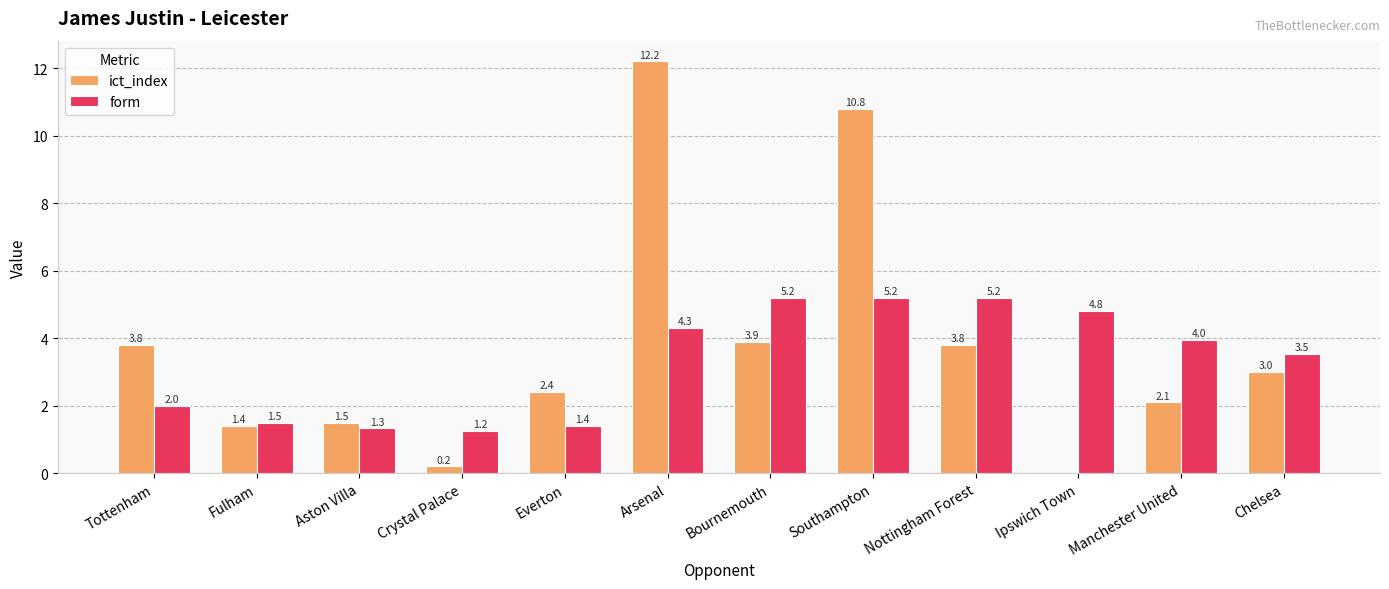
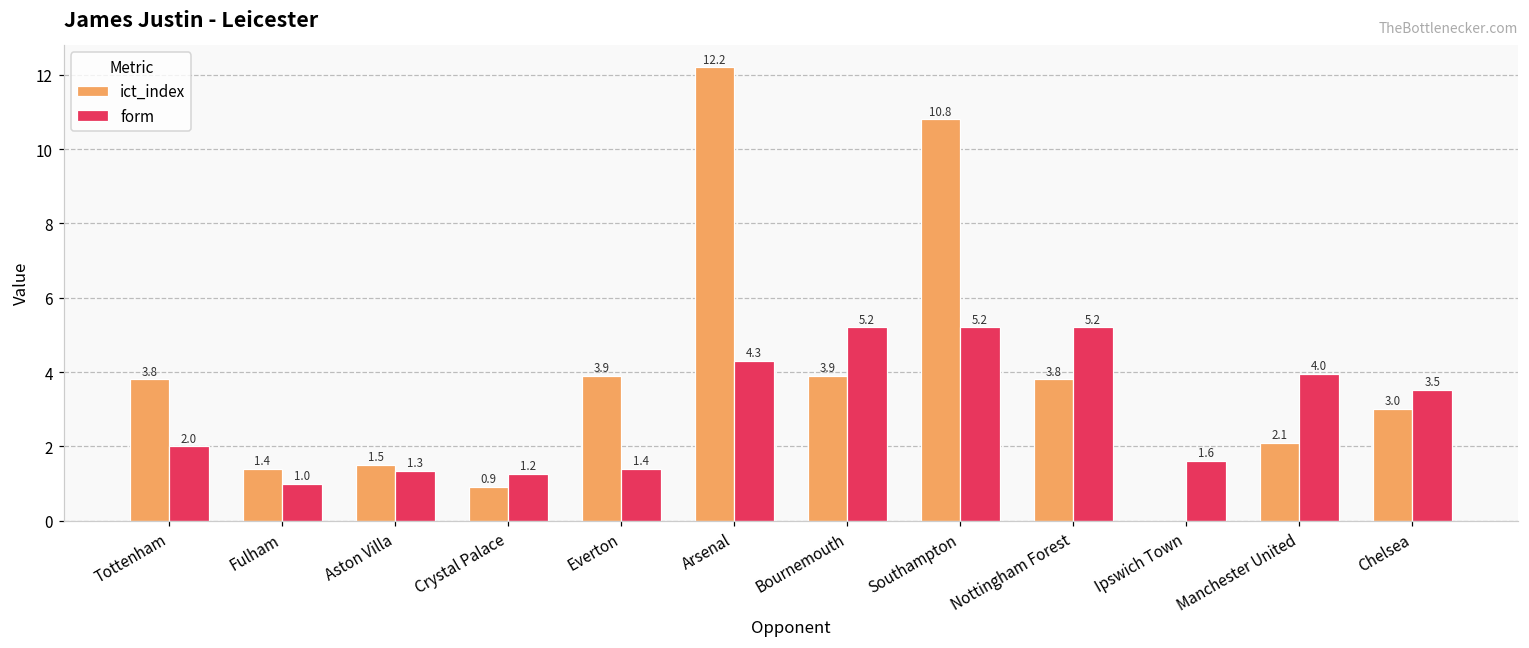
  {
    "ict_index": {
      "Tottenham": 3.8,
      "Fulham": 1.4,
      "Aston Villa": 1.5,
-     "Crystal Palace": 0.2,
-     "Everton": 2.4,
+     "Crystal Palace": 0.9,
+     "Everton": 3.9,
      "Arsenal": 12.2,
      "Bournemouth": 3.9,
      "Southampton": 10.8,
      "Nottingham Forest": 3.8,
      "Manchester United": 2.1,
      "Chelsea": 3.0
    },
    "form": {
      "Tottenham": 2.0,
-     "Fulham": 1.5,
+     "Fulham": 1.0,
      "Aston Villa": 1.3,
      "Crystal Palace": 1.2,
      "Everton": 1.4,
      "Arsenal": 4.3,
      "Bournemouth": 5.2,
      "Southampton": 5.2,
      "Nottingham Forest": 5.2,
-     "Ipswich Town": 4.8,
+     "Ipswich Town": 1.6,
      "Manchester United": 4.0,
      "Chelsea": 3.5
    }
  }
